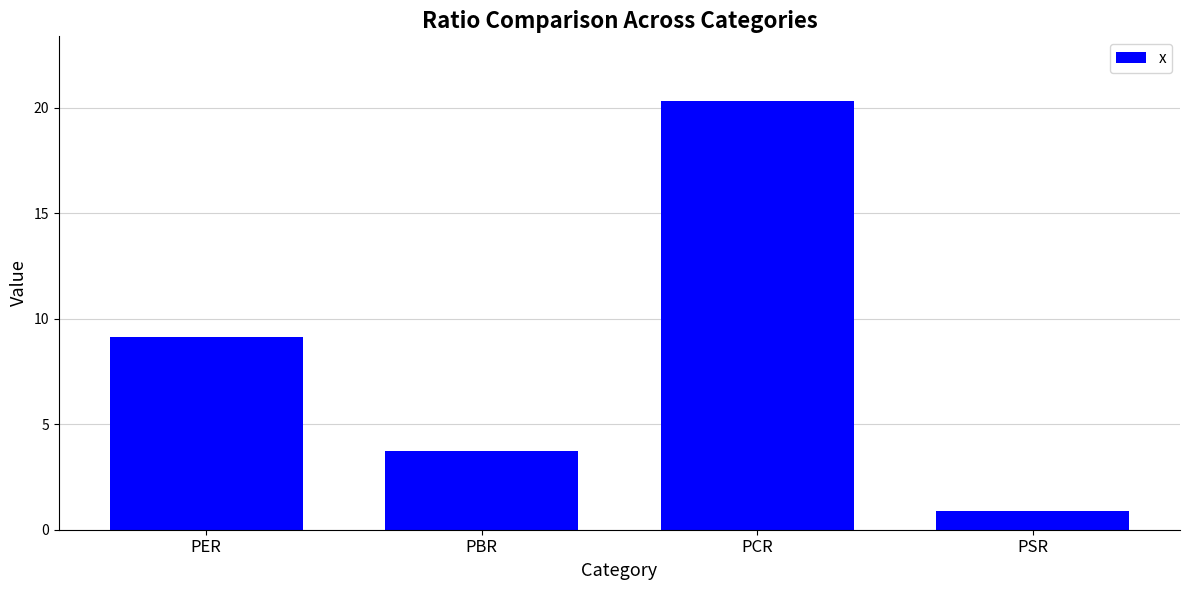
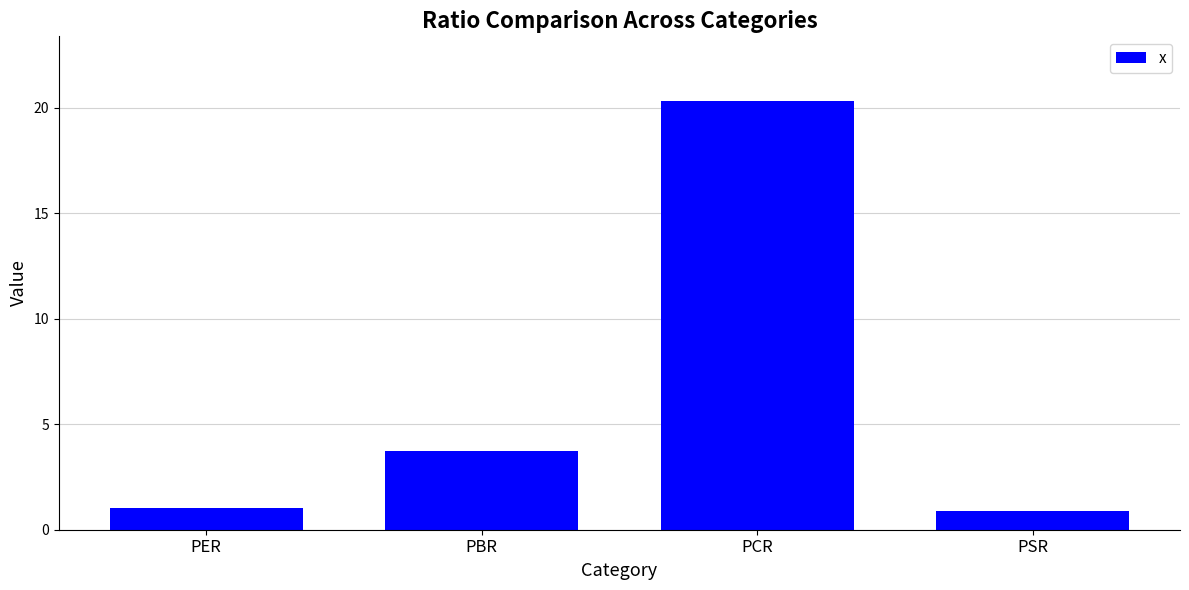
  {
-   "PER": 9.1,
+   "PER": 1.0,
    "PBR": 3.7,
    "PCR": 20.3,
    "PSR": 0.9
  }
